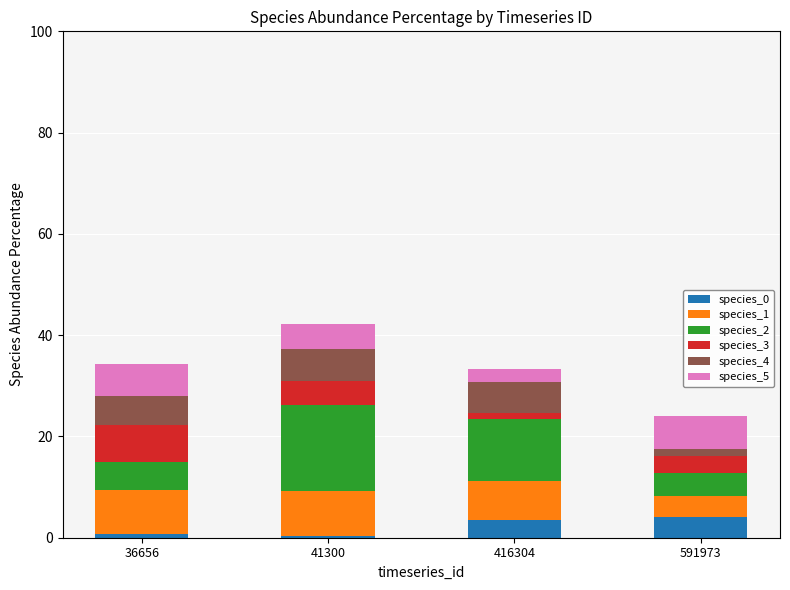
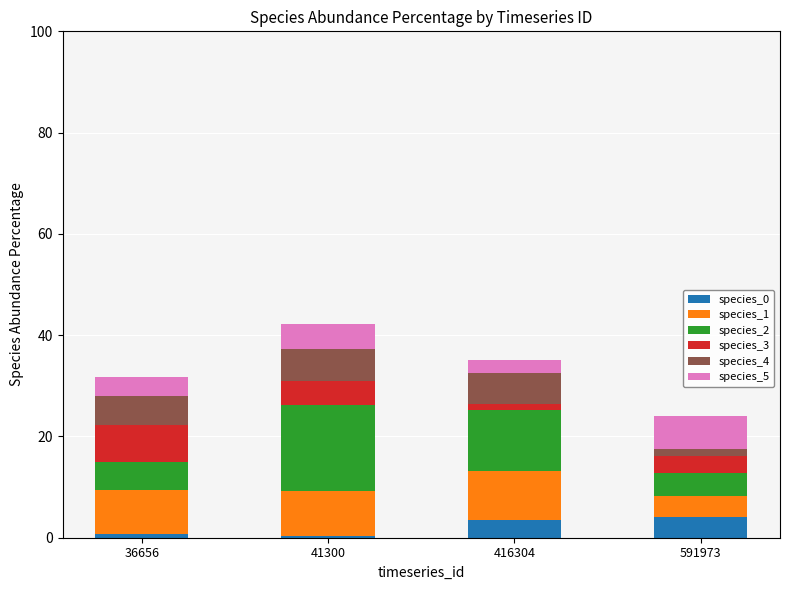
  {
    "species_0": {
      "36656": 1,
      "416304": 3,
      "591973": 4
    },
    "species_1": {
      "36656": 9,
      "41300": 9,
-     "416304": 8,
+     "416304": 10,
      "591973": 4
    },
    "species_2": {
      "36656": 6,
      "41300": 17,
      "416304": 12,
      "591973": 5
    },
    "species_3": {
      "36656": 7,
      "41300": 5,
      "416304": 1,
      "591973": 3
    },
    "species_4": {
      "36656": 6,
      "41300": 6,
      "416304": 6,
      "591973": 1
    },
    "species_5": {
-     "36656": 6,
+     "36656": 4,
      "41300": 5,
      "416304": 3,
      "591973": 7
    }
  }
